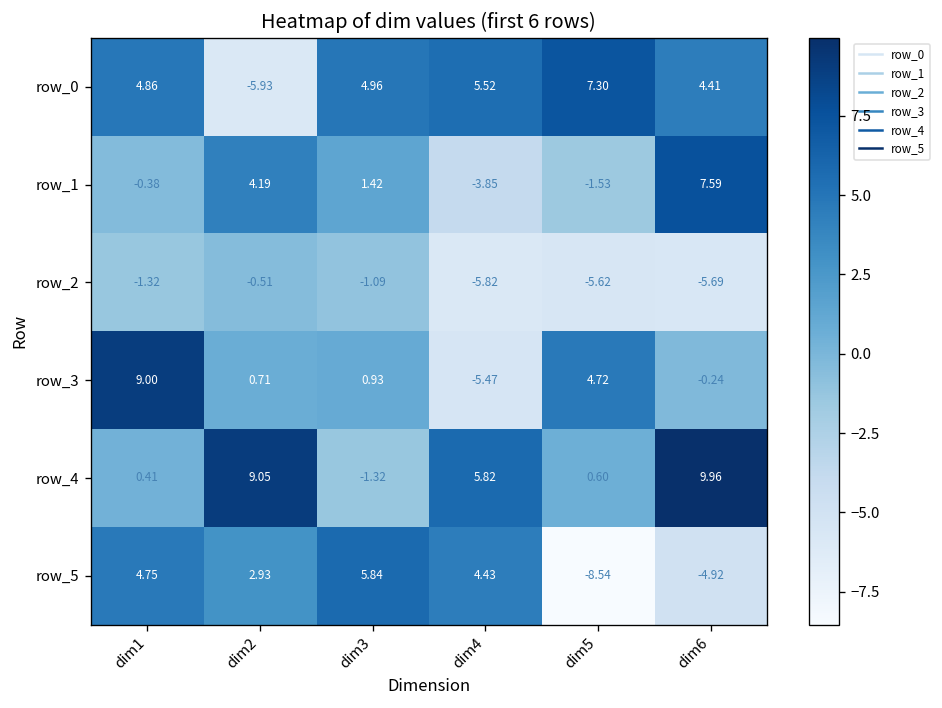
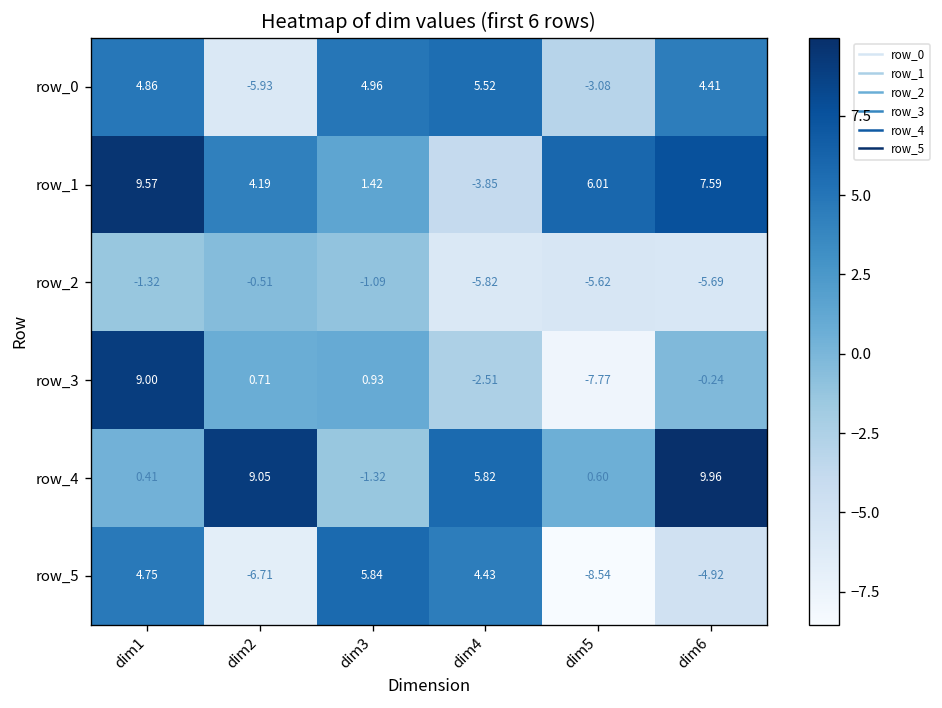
  {
    "row_0": {
      "dim1": 4.86,
      "dim2": -5.93,
      "dim3": 4.96,
      "dim4": 5.52,
-     "dim5": 7.30,
+     "dim5": -3.08,
      "dim6": 4.41
    },
    "row_1": {
-     "dim1": -0.38,
+     "dim1": 9.57,
      "dim2": 4.19,
      "dim3": 1.42,
      "dim4": -3.85,
-     "dim5": -1.53,
+     "dim5": 6.01,
      "dim6": 7.59
    },
    "row_2": {
      "dim1": -1.32,
      "dim2": -0.51,
      "dim3": -1.09,
      "dim4": -5.82,
      "dim5": -5.62,
      "dim6": -5.69
    },
    "row_3": {
      "dim1": 9.00,
      "dim2": 0.71,
      "dim3": 0.93,
-     "dim4": -5.47,
-     "dim5": 4.72,
+     "dim4": -2.51,
+     "dim5": -7.77,
      "dim6": -0.24
    },
    "row_4": {
      "dim2": 9.05,
      "dim3": -1.32,
      "dim4": 5.82,
      "dim6": 9.96
    },
    "row_5": {
      "dim1": 4.75,
-     "dim2": 2.93,
+     "dim2": -6.71,
      "dim3": 5.84,
      "dim4": 4.43,
      "dim5": -8.54,
      "dim6": -4.92
    }
  }
